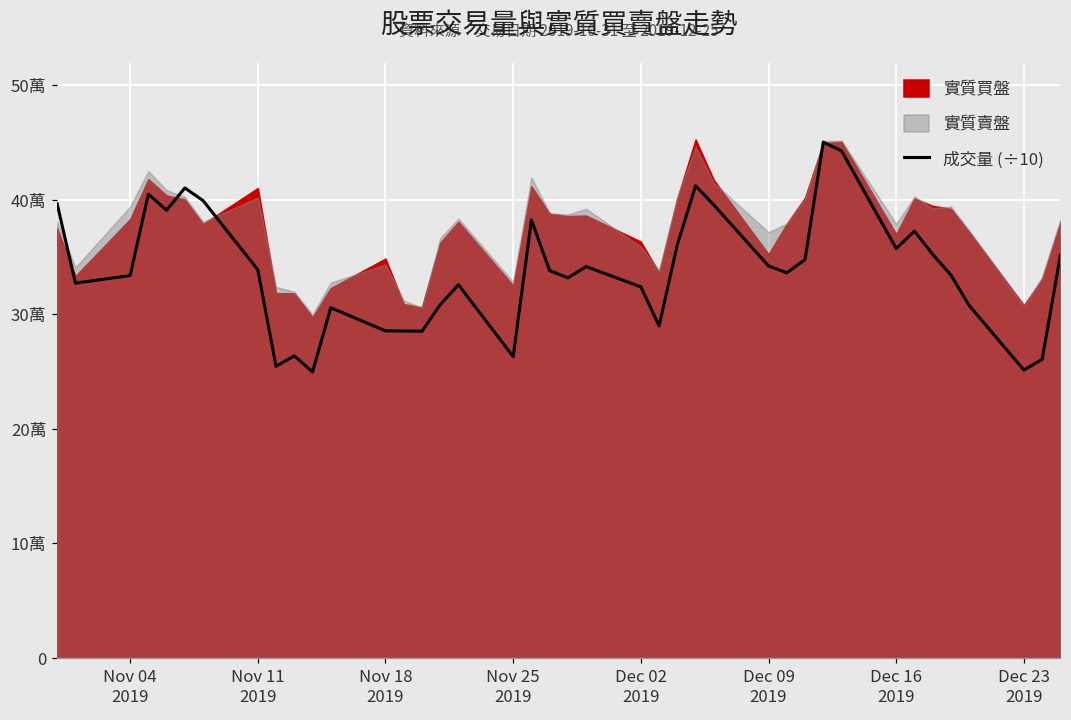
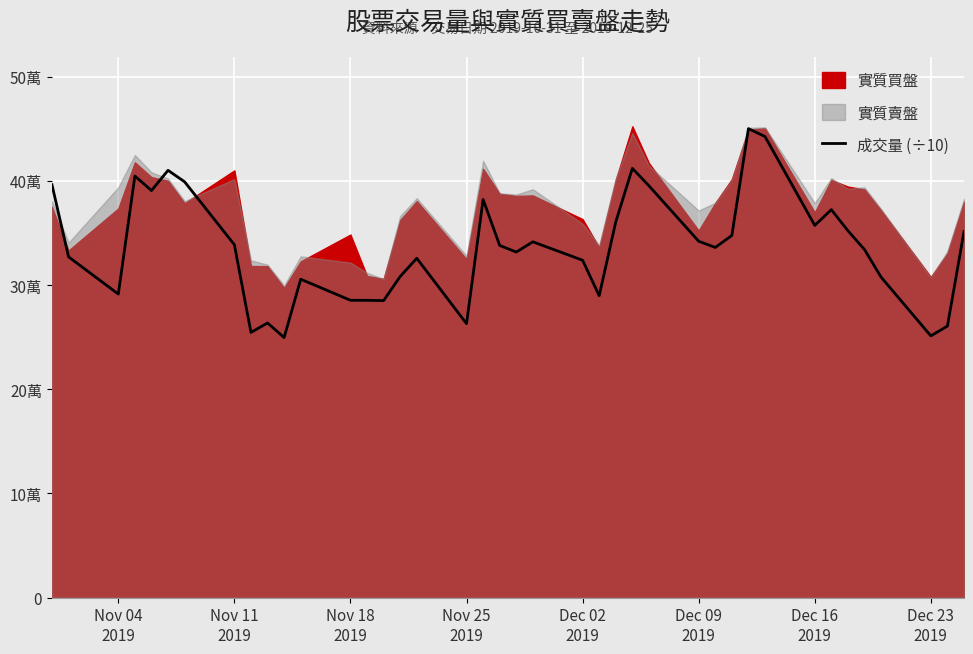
  {
    "成交量 (÷10)": {
-     "Nov 04 2019": "33.4萬",
+     "Nov 04 2019": "29.1萬",
      "Nov 11 2019": "33.9萬",
      "Nov 18 2019": "28.5萬",
      "Nov 25 2019": "26.3萬",
      "Dec 02 2019": "32.4萬",
      "Dec 09 2019": "34.2萬",
      "Dec 16 2019": "35.7萬",
      "Dec 23 2019": "25.1萬"
    },
    "實質買盤": {
-     "Nov 04 2019": "38.3萬",
+     "Nov 04 2019": "37.4萬",
      "Nov 11 2019": "41.0萬",
      "Nov 18 2019": "34.8萬",
      "Nov 25 2019": "32.5萬",
      "Dec 02 2019": "36.3萬",
      "Dec 09 2019": "35.2萬",
      "Dec 16 2019": "37.0萬"
    },
    "實質賣盤": {
      "Nov 04 2019": "39.4萬",
      "Nov 11 2019": "40.2萬",
-     "Nov 18 2019": "34.3萬",
+     "Nov 18 2019": "32.2萬",
      "Nov 25 2019": "32.8萬",
      "Dec 02 2019": "35.9萬",
      "Dec 09 2019": "37.2萬",
      "Dec 16 2019": "37.9萬"
    }
  }
